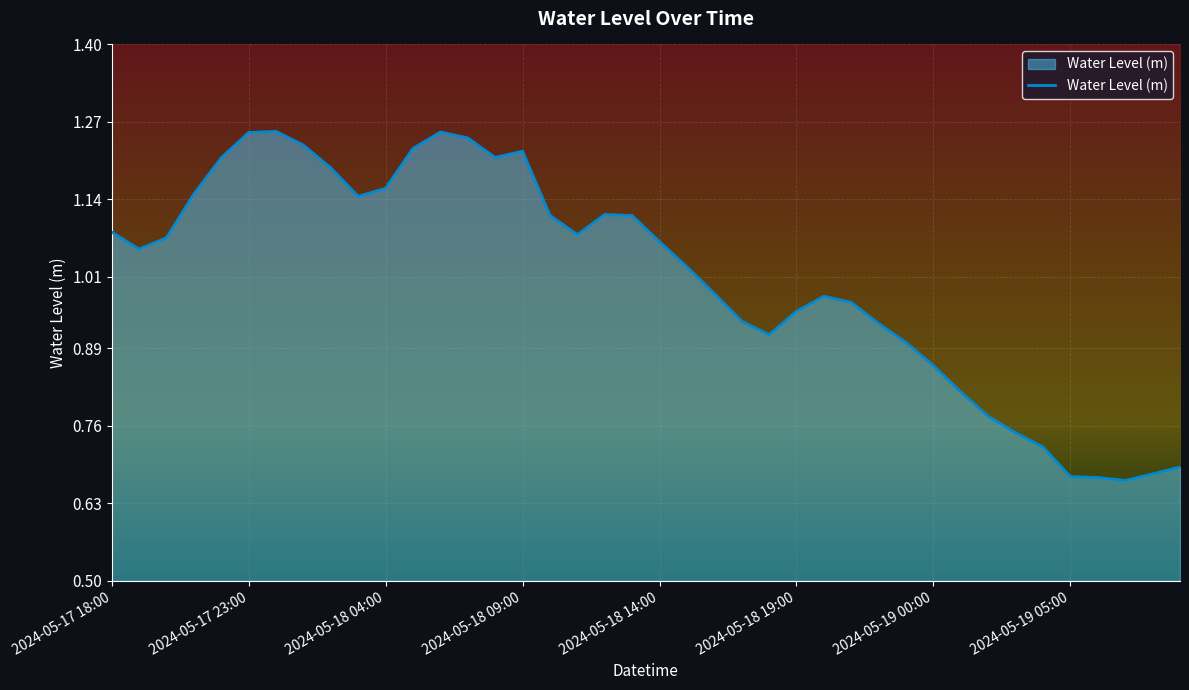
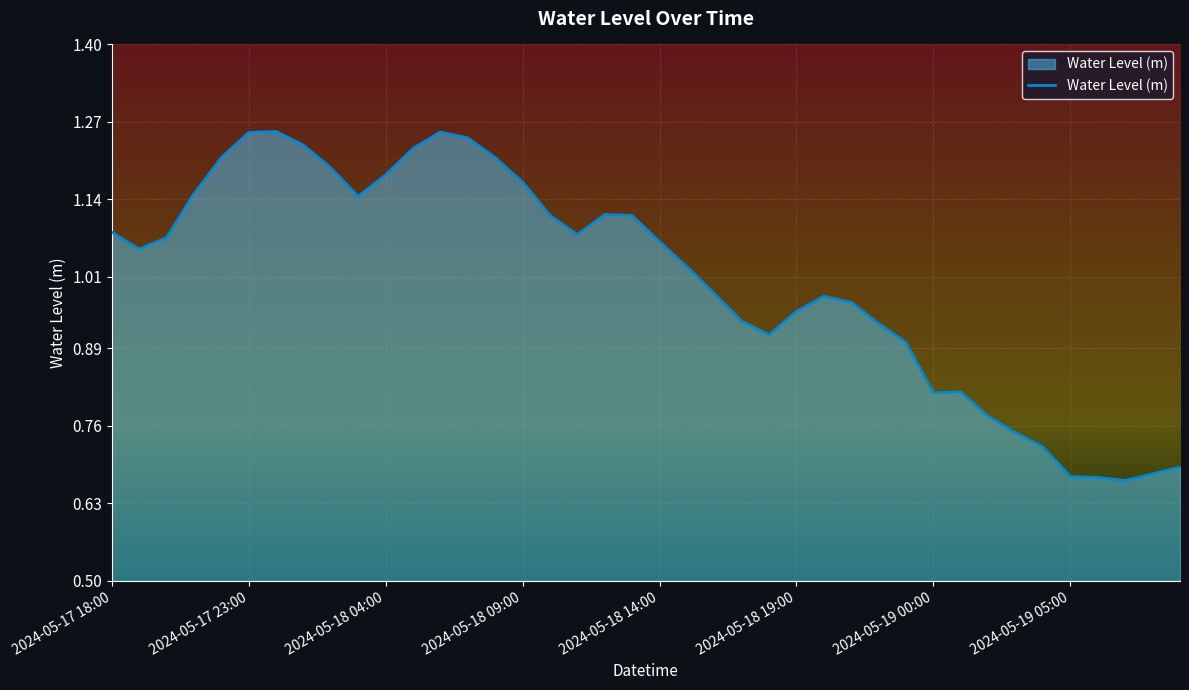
  {
    "2024-05-17 18:00": 1.09,
    "2024-05-17 23:00": 1.25,
-   "2024-05-18 04:00": 1.16,
-   "2024-05-18 09:00": 1.22,
+   "2024-05-18 04:00": 1.18,
+   "2024-05-18 09:00": 1.17,
    "2024-05-18 14:00": 1.07,
    "2024-05-18 19:00": 0.95,
-   "2024-05-19 00:00": 0.86,
+   "2024-05-19 00:00": 0.82,
    "2024-05-19 05:00": 0.67
  }
